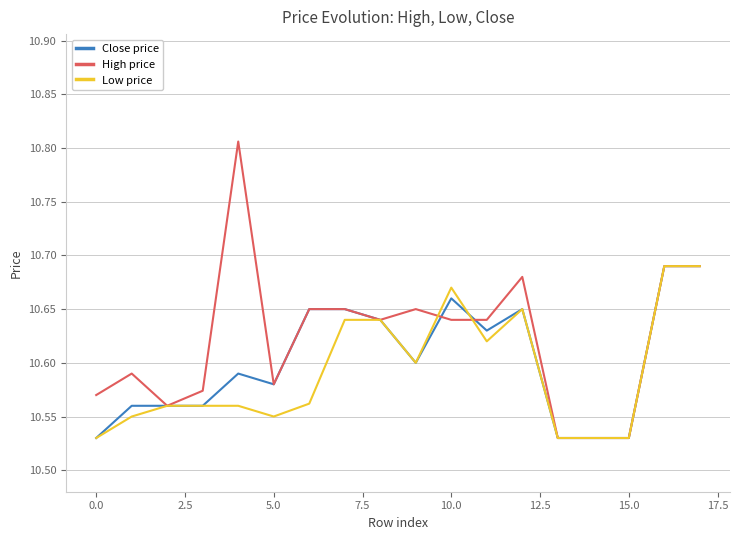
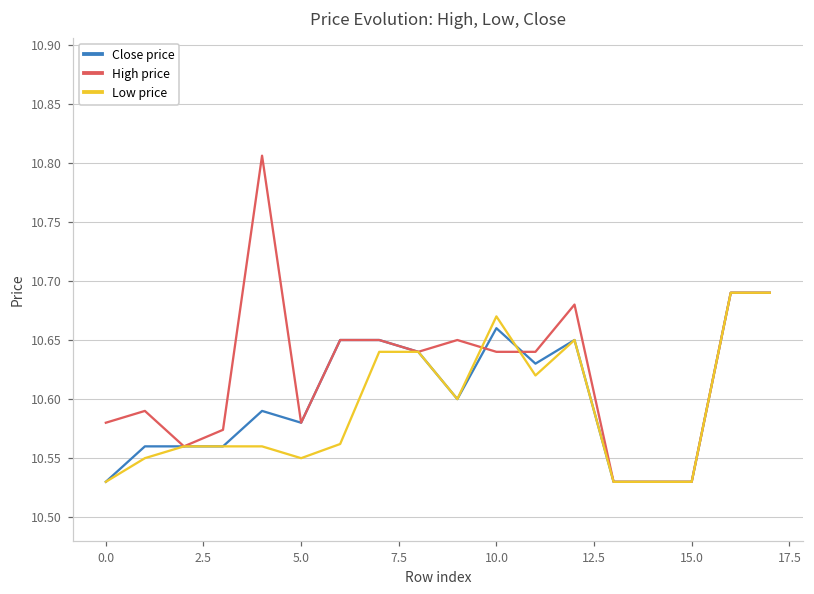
  {
    "Close price": {
      "10.0": 10.66
    },
    "High price": {
-     "0.0": 10.57,
+     "0.0": 10.58,
      "10.0": 10.64
    },
    "Low price": {
      "5.0": 10.55,
      "10.0": 10.67
    }
  }
